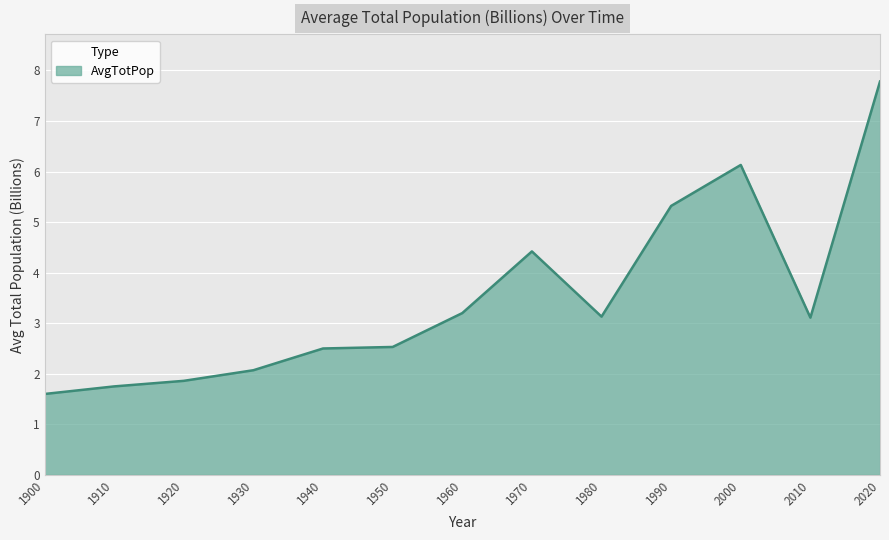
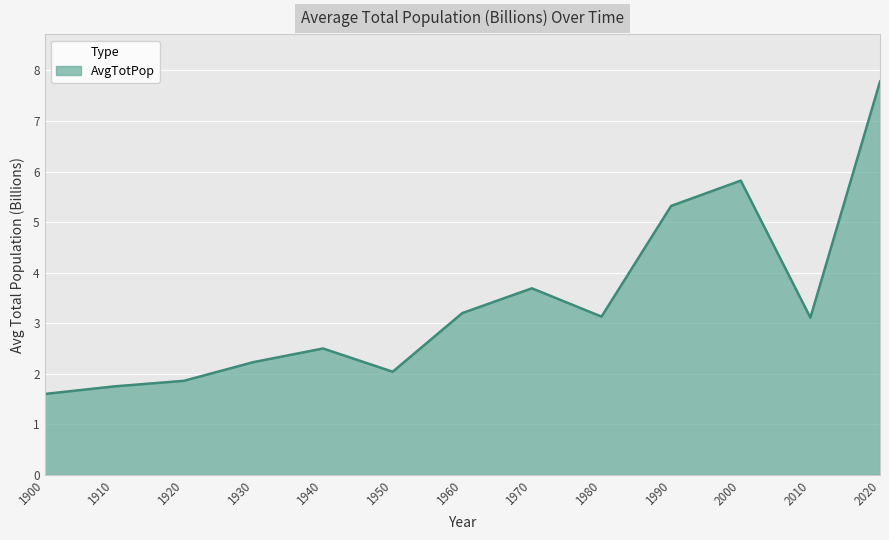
  {
    "1900": 1.6,
    "1910": 1.8,
    "1920": 1.9,
-   "1930": 2.1,
+   "1930": 2.2,
    "1940": 2.5,
-   "1950": 2.5,
+   "1950": 2.0,
    "1960": 3.2,
-   "1970": 4.4,
+   "1970": 3.7,
    "1980": 3.1,
    "1990": 5.3,
-   "2000": 6.1,
+   "2000": 5.8,
    "2010": 3.1,
    "2020": 7.8
  }
